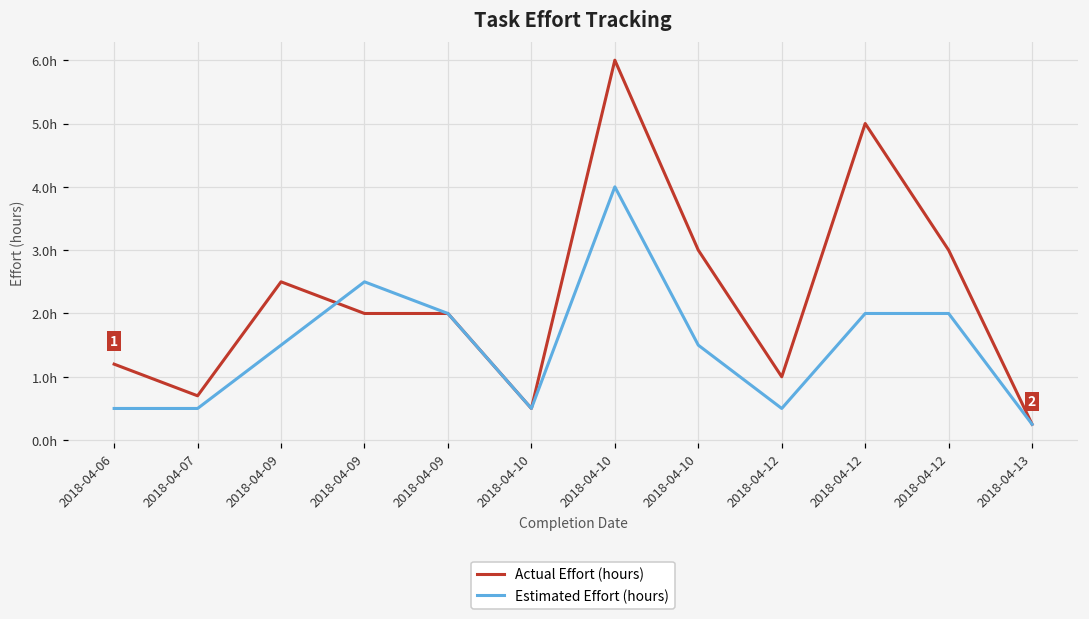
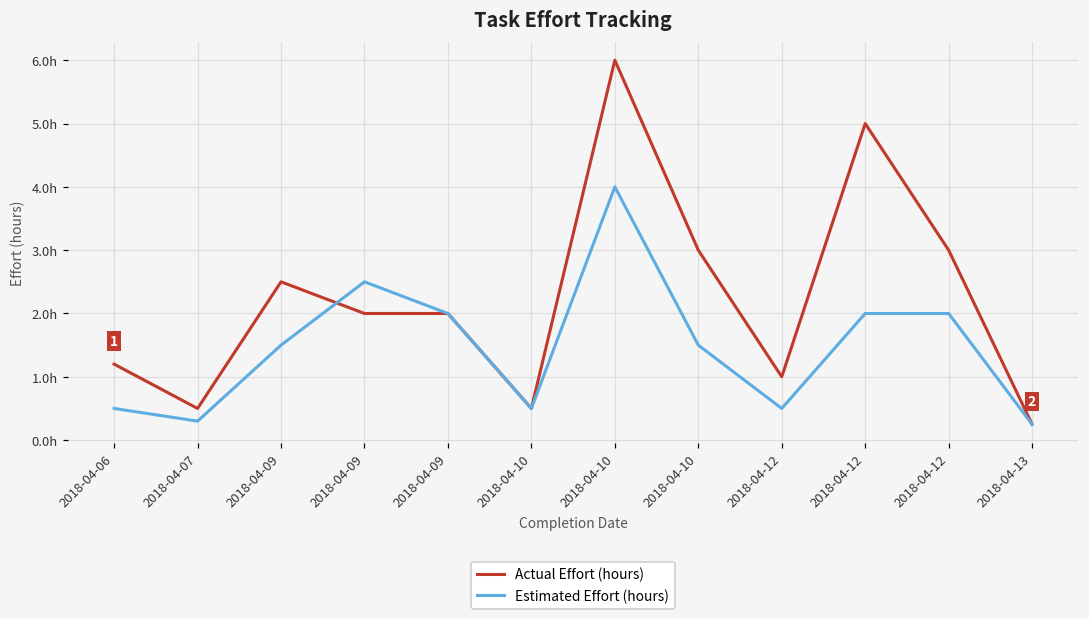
  {
    "Actual Effort (hours)": {
-     "2018-04-07": "0.7h"
+     "2018-04-07": "0.5h"
    },
    "Estimated Effort (hours)": {
      "2018-04-06": "0.5h",
-     "2018-04-07": "0.5h"
+     "2018-04-07": "0.3h"
    }
  }
